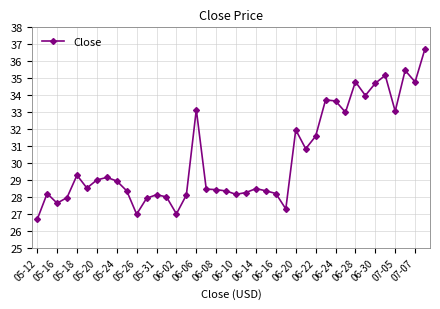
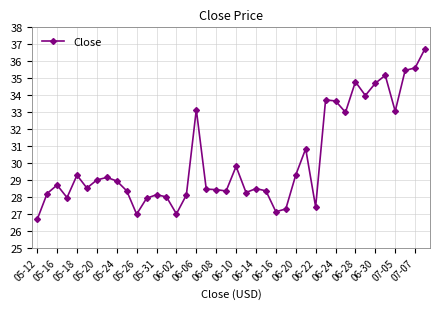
  {
    "05-12": 26.7,
-   "05-16": 27.6,
+   "05-16": 28.7,
    "05-18": 29.3,
    "05-20": 29.0,
    "05-24": 28.9,
    "05-26": 27.0,
    "05-31": 28.1,
    "06-02": 27.0,
    "06-06": 33.2,
    "06-08": 28.4,
-   "06-10": 28.2,
+   "06-10": 29.8,
    "06-14": 28.5,
-   "06-16": 28.2,
-   "06-20": 32.0,
-   "06-22": 31.6,
+   "06-16": 27.1,
+   "06-20": 29.3,
+   "06-22": 27.4,
    "06-24": 33.7,
    "06-28": 34.8,
    "06-30": 34.7,
    "07-05": 33.1,
-   "07-07": 34.8
+   "07-07": 35.6
  }
